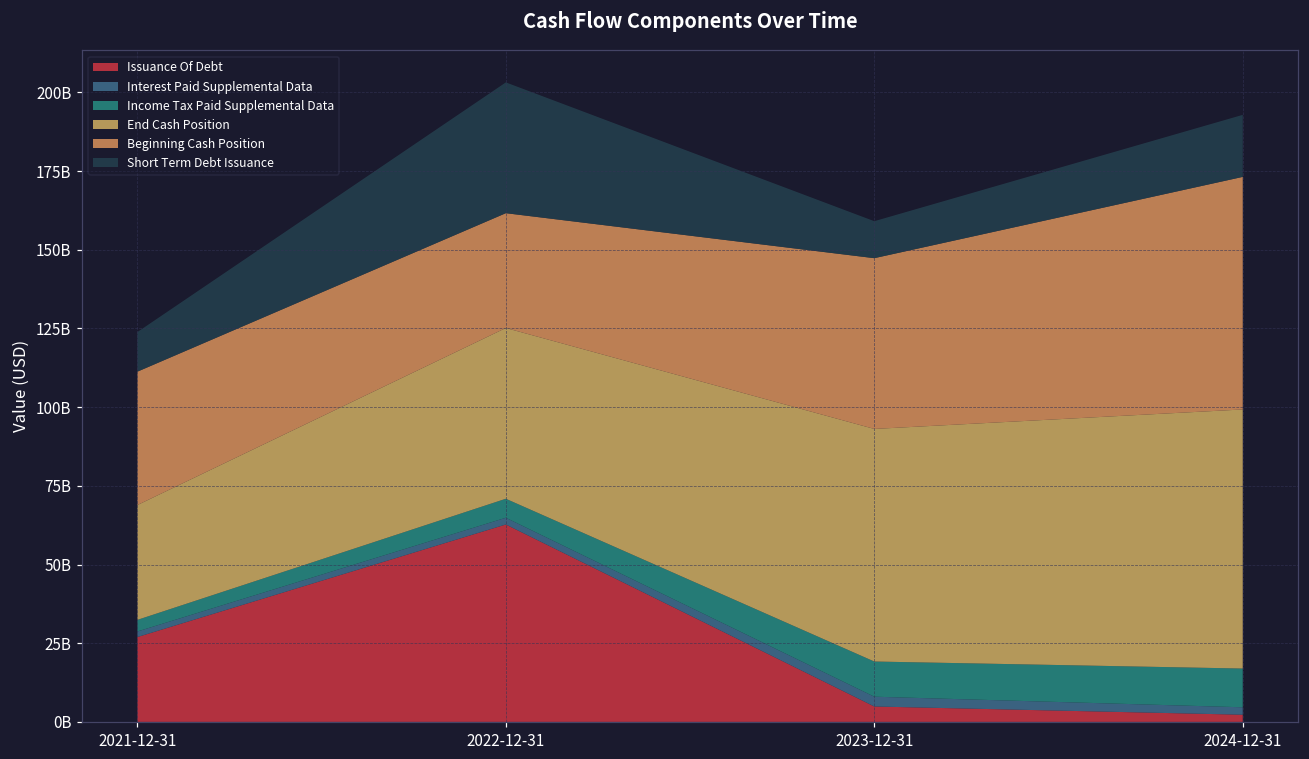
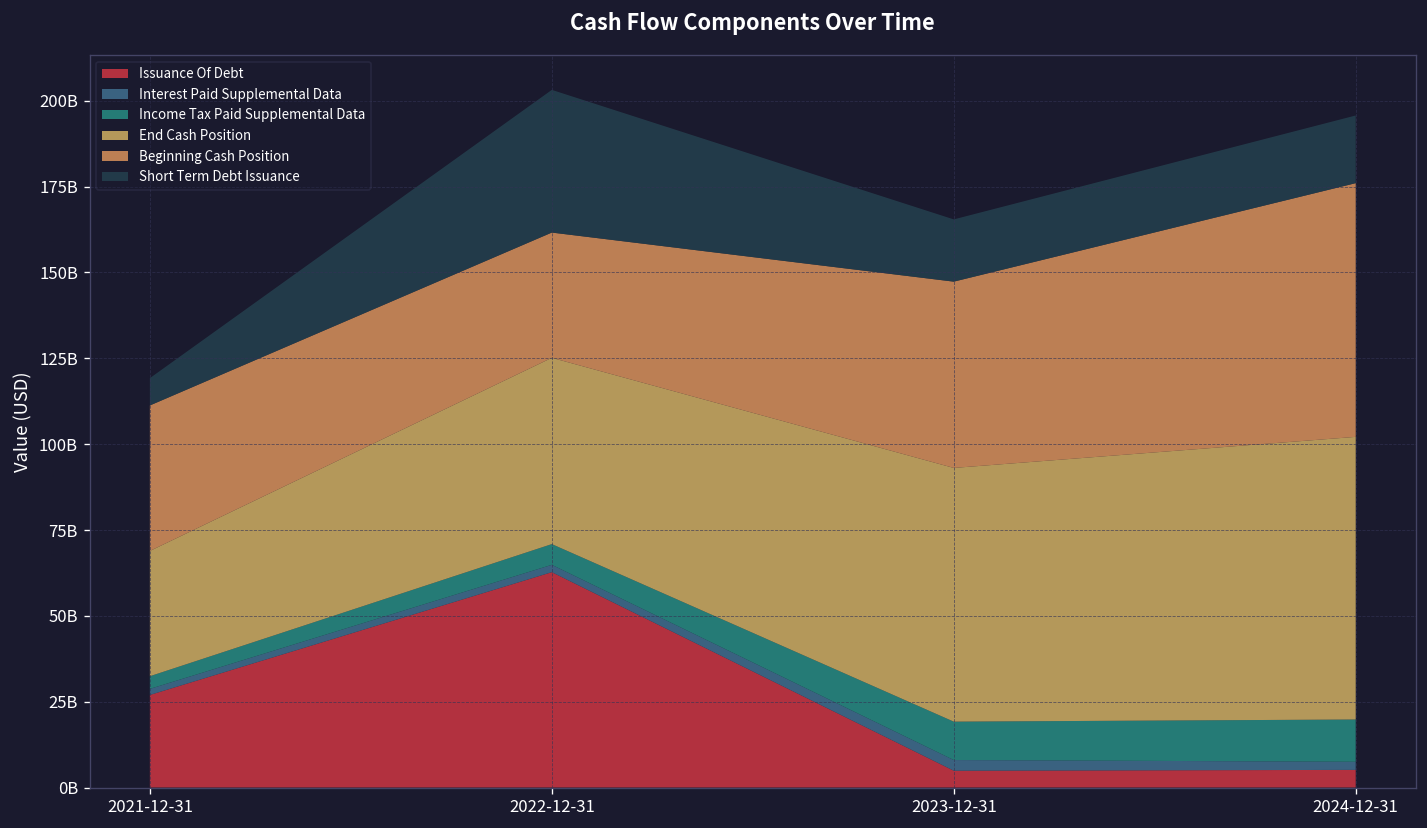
  {
    "Issuance Of Debt": {
      "2021-12-31": 27000000000,
      "2022-12-31": 63000000000,
      "2023-12-31": 5000000000,
-     "2024-12-31": 2000000000
+     "2024-12-31": 5000000000
    },
    "Short Term Debt Issuance": {
-     "2021-12-31": 13000000000,
+     "2021-12-31": 8000000000,
      "2022-12-31": 42000000000,
-     "2023-12-31": 12000000000,
+     "2023-12-31": 18000000000,
      "2024-12-31": 20000000000
    }
  }
